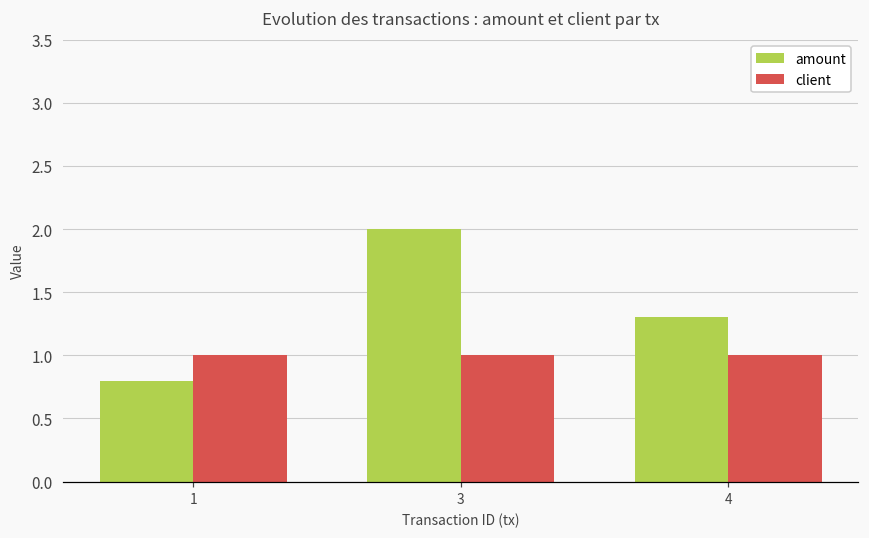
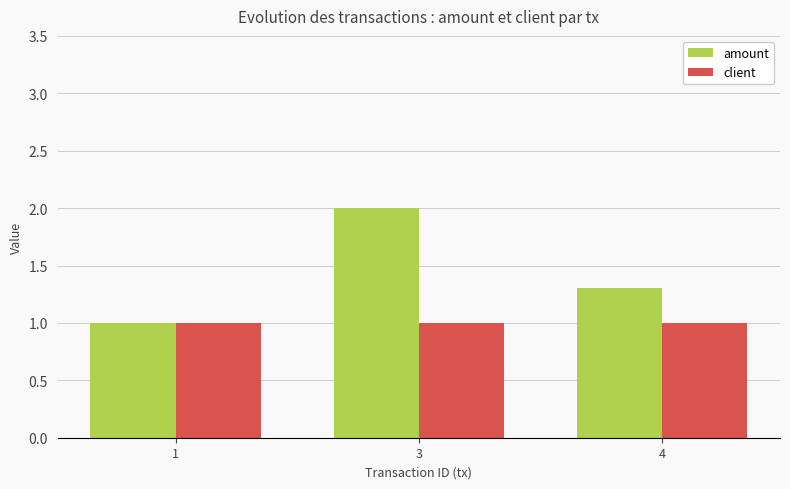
  {
    "amount": {
-     "1": 0.8,
+     "1": 1.0,
      "3": 2.0,
      "4": 1.3
    },
    "client": {
      "1": 1.0,
      "3": 1.0,
      "4": 1.0
    }
  }
